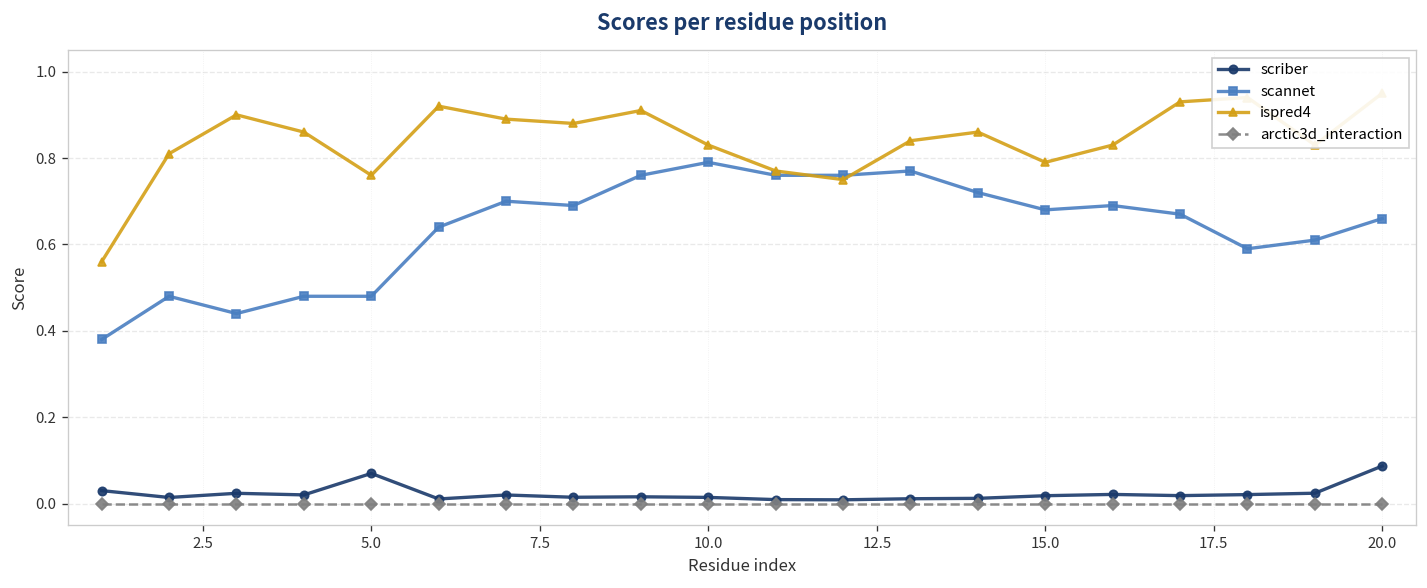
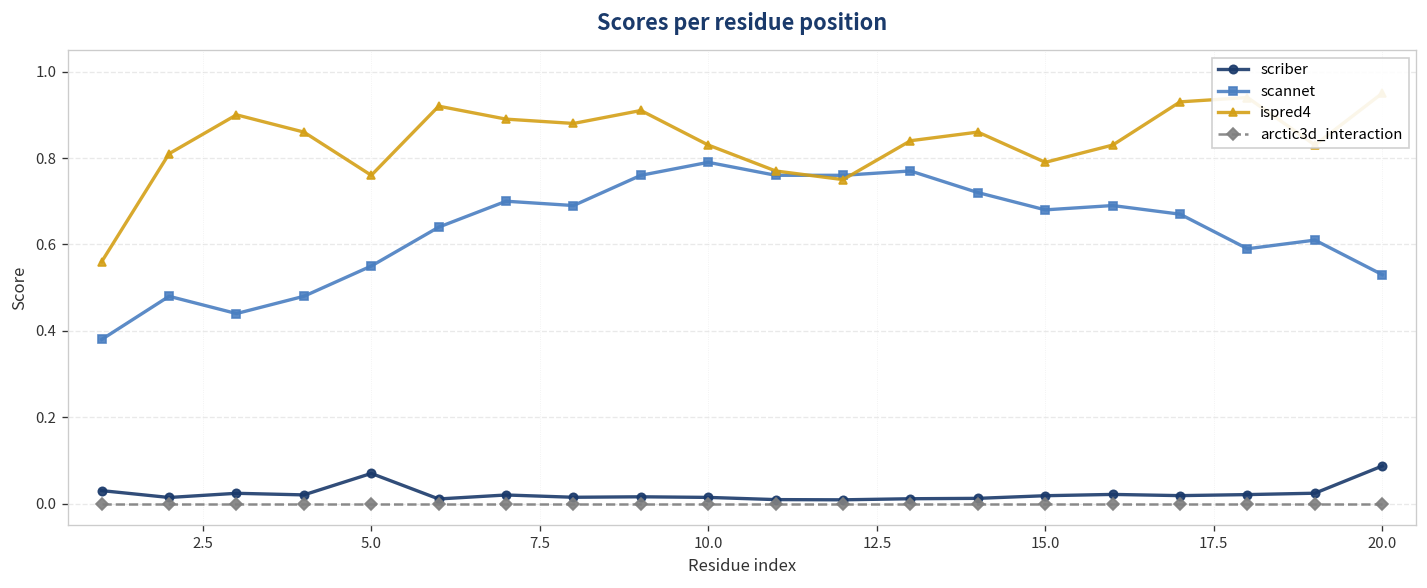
  {
    "scriber": {
      "5.0": 0.07,
      "10.0": 0.01,
      "15.0": 0.02,
      "20.0": 0.09
    },
    "scannet": {
-     "5.0": 0.48,
+     "5.0": 0.55,
      "10.0": 0.79,
      "15.0": 0.68,
-     "20.0": 0.66
+     "20.0": 0.53
    },
    "ispred4": {
      "5.0": 0.76,
      "10.0": 0.83,
      "15.0": 0.79
    },
    "arctic3d_interaction": {
      "5.0": 0.00,
      "10.0": 0.00,
      "15.0": 0.00,
      "20.0": 0.00
    }
  }
